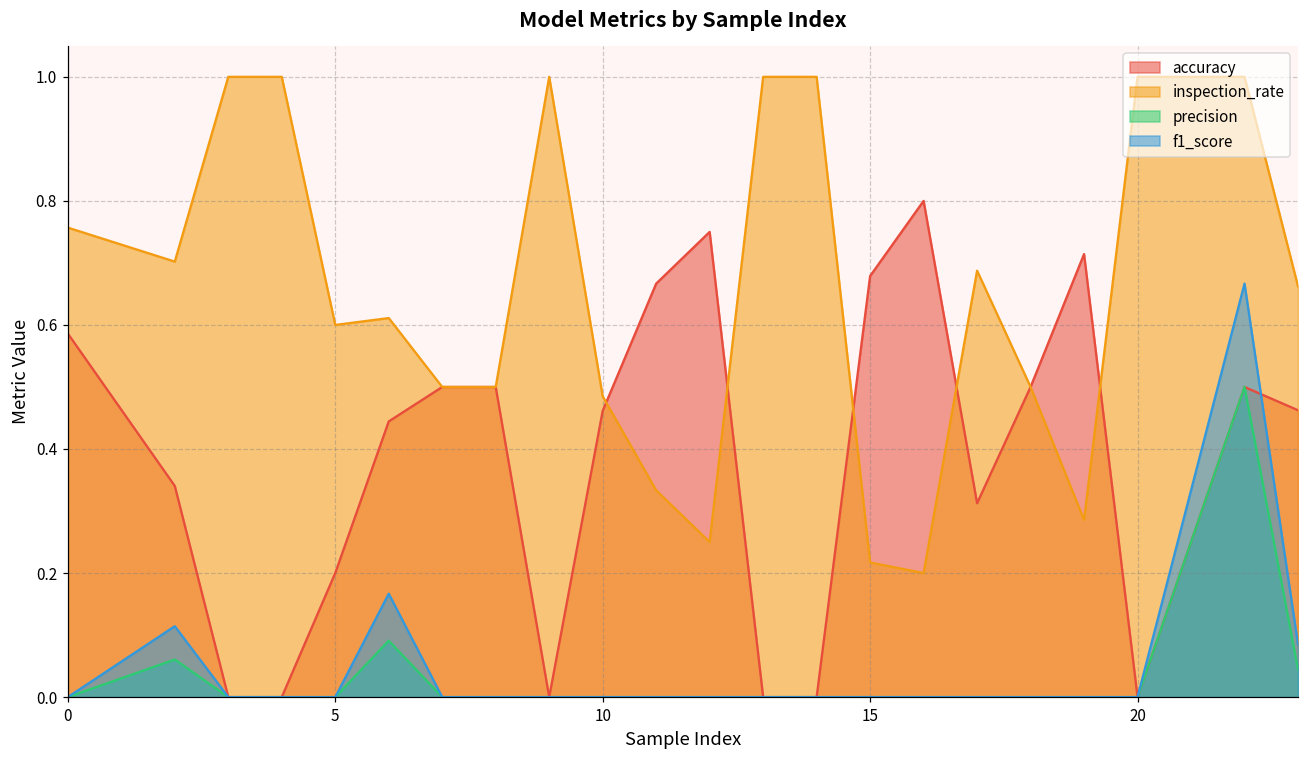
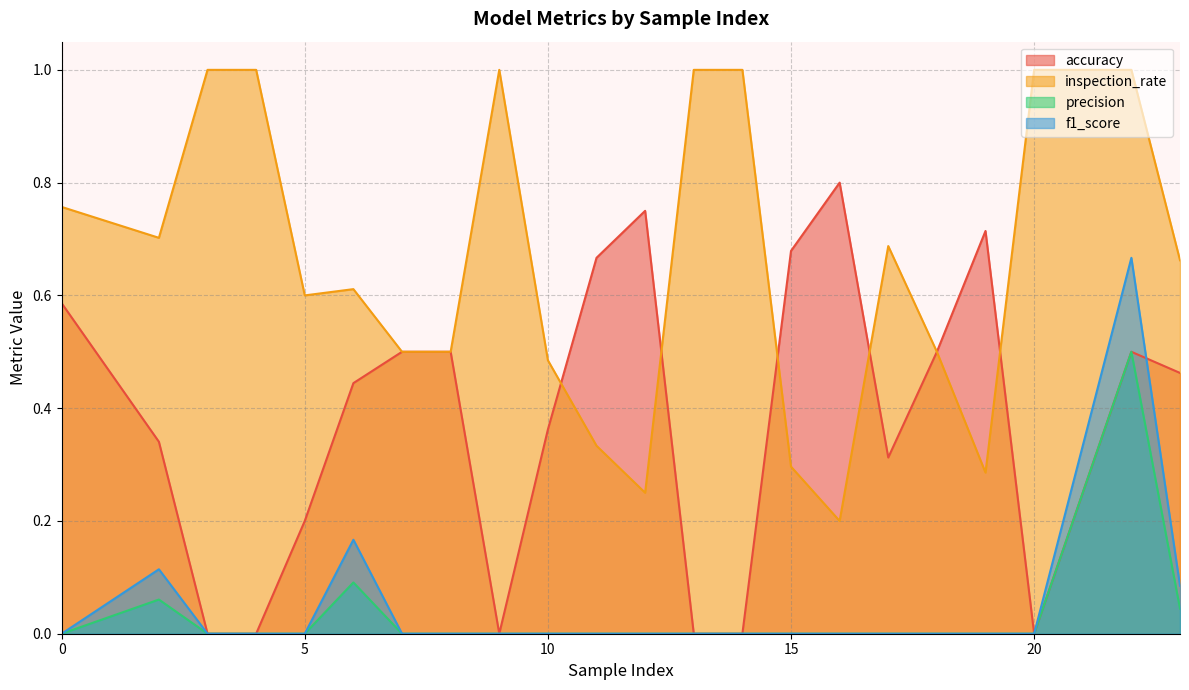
  {
    "accuracy": {
      "0": 0.59,
      "5": 0.20,
-     "10": 0.46,
+     "10": 0.36,
      "15": 0.68
    },
    "inspection_rate": {
      "0": 0.76,
      "5": 0.60,
      "10": 0.48,
-     "15": 0.22
+     "15": 0.30
    }
  }
